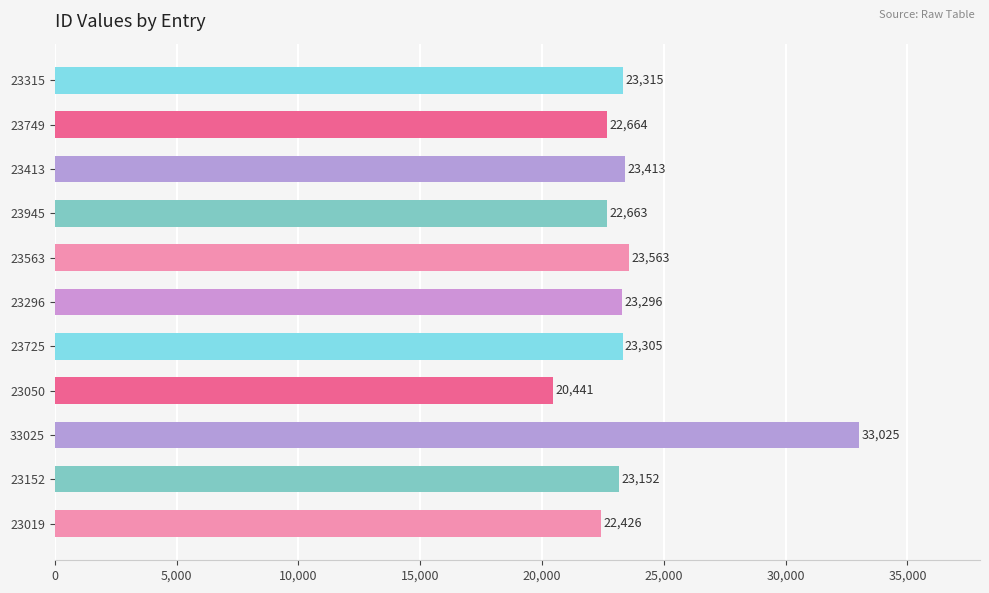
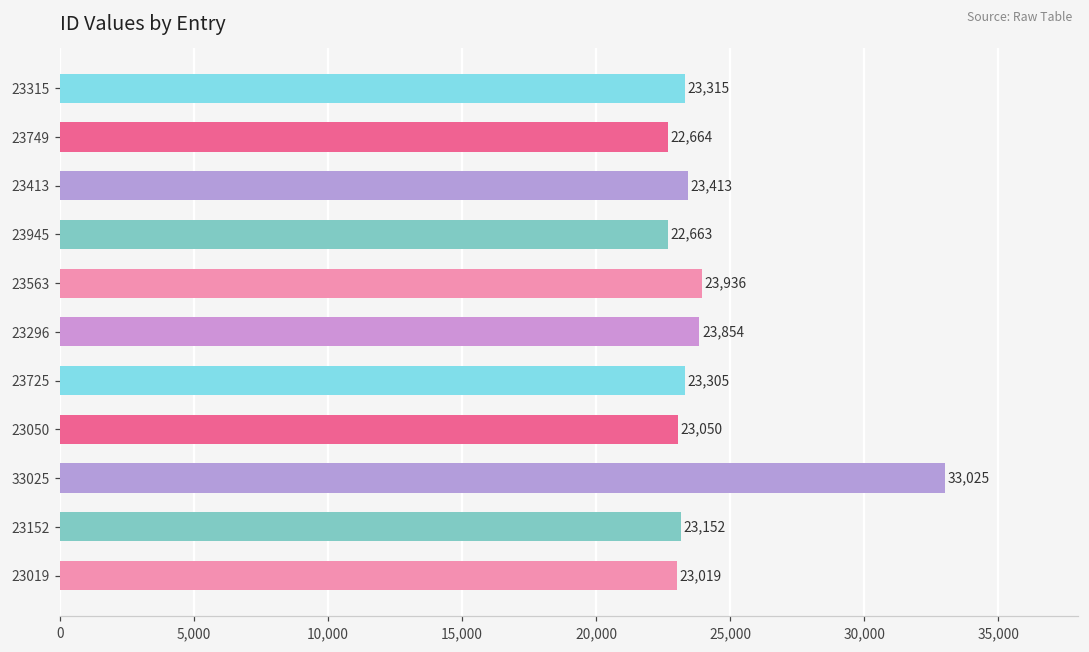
  {
    "23315": "23,315",
    "23749": "22,664",
    "23413": "23,413",
    "23945": "22,663",
-   "23563": "23,563",
-   "23296": "23,296",
+   "23563": "23,936",
+   "23296": "23,854",
    "23725": "23,305",
-   "23050": "20,441",
+   "23050": "23,050",
    "33025": "33,025",
    "23152": "23,152",
-   "23019": "22,426"
+   "23019": "23,019"
  }
